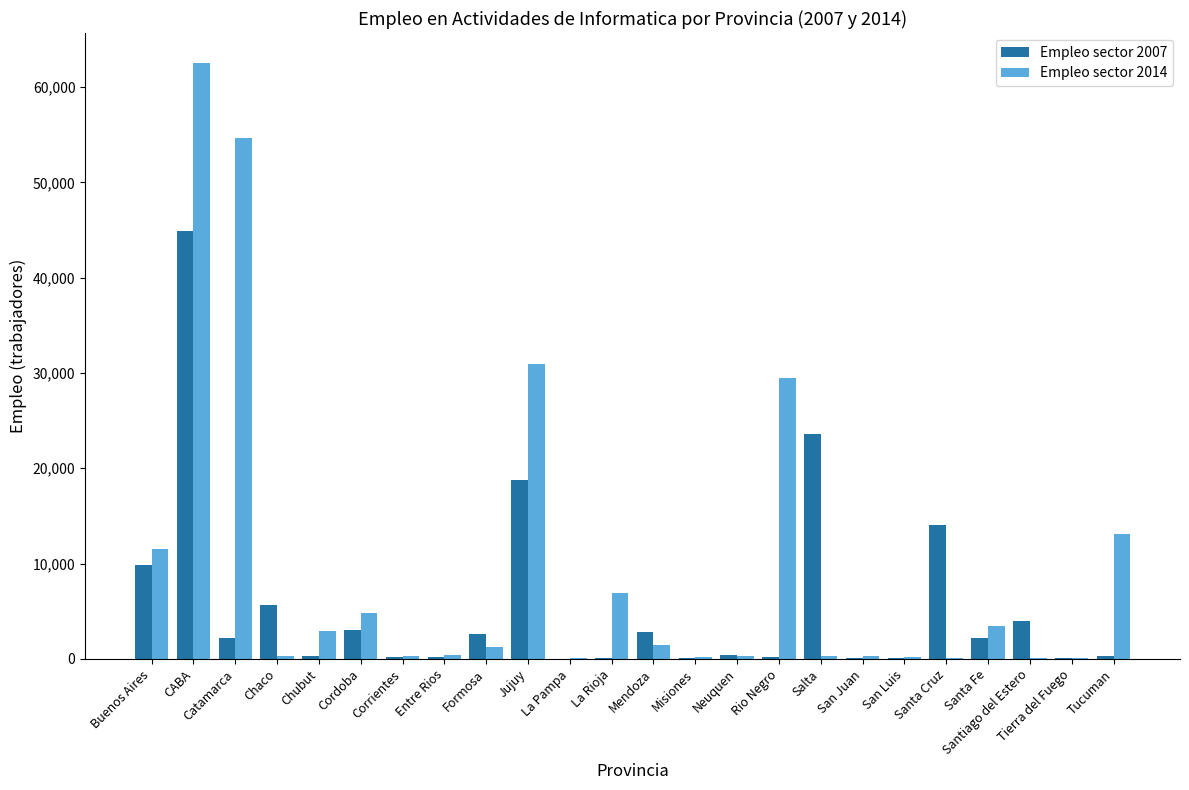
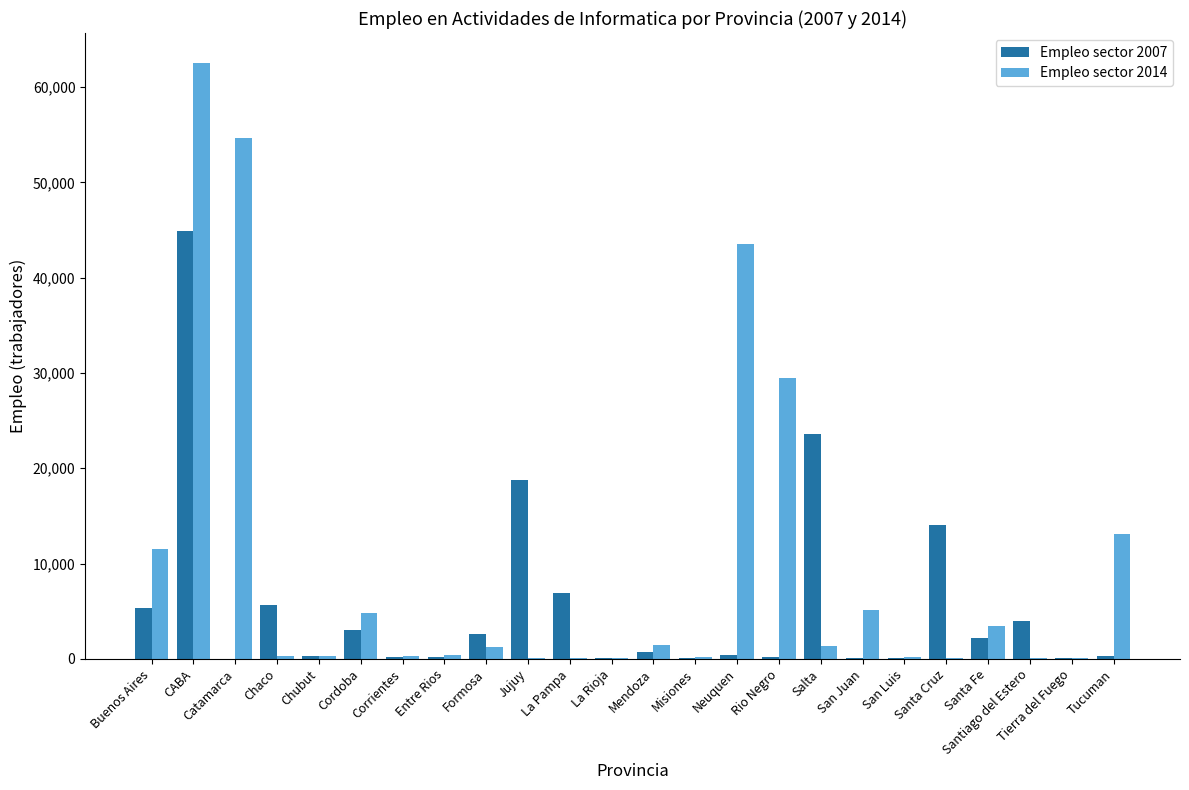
  {
    "Empleo sector 2007": {
-     "Buenos Aires": "10,000",
+     "Buenos Aires": "5,000",
      "CABA": "45,000",
-     "Catamarca": "2,000",
+     "Catamarca": "0",
      "Chaco": "6,000",
      "Chubut": "0",
      "Cordoba": "3,000",
      "Formosa": "3,000",
      "Jujuy": "19,000",
-     "La Pampa": "0",
-     "Mendoza": "3,000",
+     "La Pampa": "7,000",
+     "Mendoza": "1,000",
      "Neuquen": "0",
      "Salta": "24,000",
      "Santa Cruz": "14,000",
      "Santa Fe": "2,000",
      "Santiago del Estero": "4,000",
      "Tucuman": "0"
    },
    "Empleo sector 2014": {
      "Buenos Aires": "12,000",
      "CABA": "63,000",
      "Catamarca": "55,000",
      "Chaco": "0",
-     "Chubut": "3,000",
+     "Chubut": "0",
      "Cordoba": "5,000",
      "Corrientes": "0",
      "Entre Rios": "0",
      "Formosa": "1,000",
-     "Jujuy": "31,000",
-     "La Rioja": "7,000",
+     "Jujuy": "0",
+     "La Rioja": "0",
      "Mendoza": "1,000",
-     "Neuquen": "0",
+     "Neuquen": "44,000",
      "Rio Negro": "29,000",
-     "Salta": "0",
-     "San Juan": "0",
+     "Salta": "1,000",
+     "San Juan": "5,000",
      "Santa Fe": "3,000",
      "Tucuman": "13,000"
    }
  }
